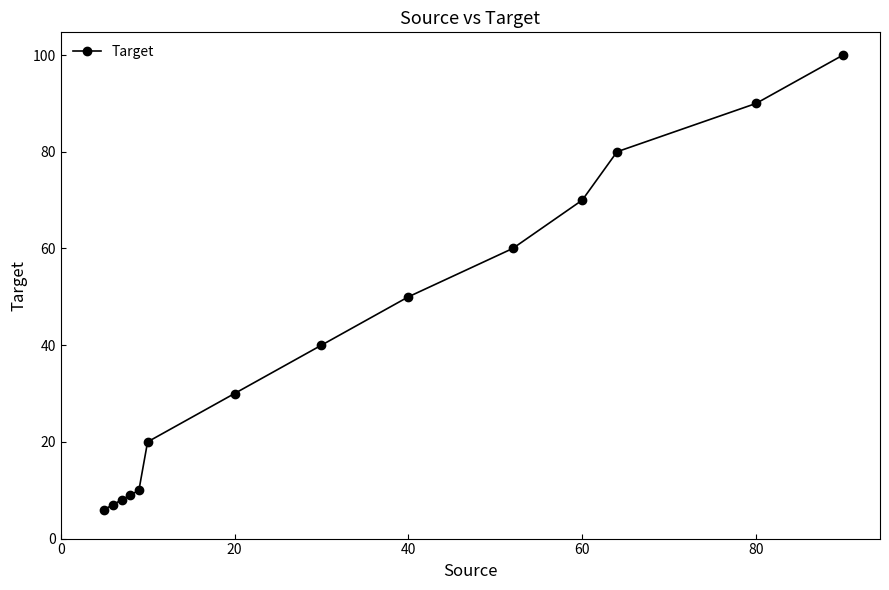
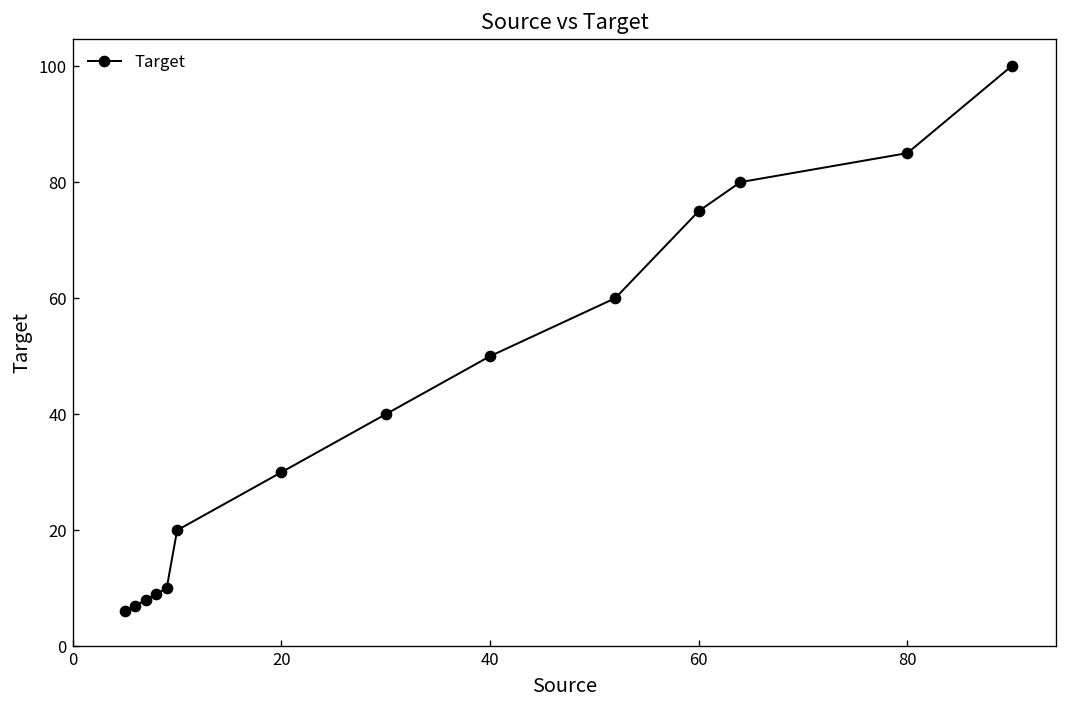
  {
    "20": 30,
    "40": 50,
-   "60": 70,
-   "80": 90
+   "60": 75,
+   "80": 85
  }
